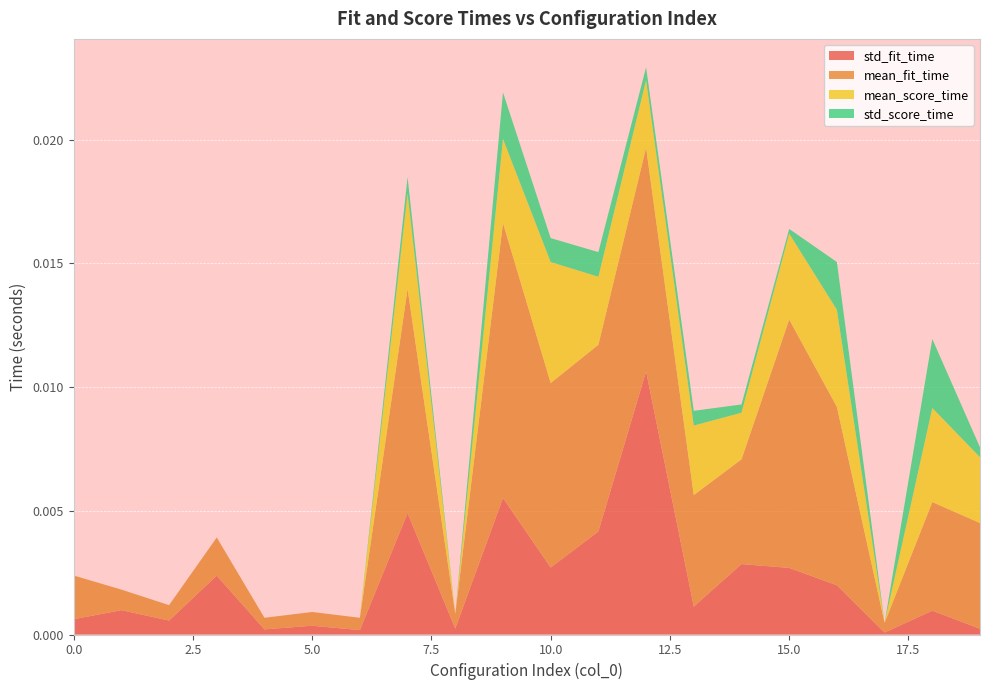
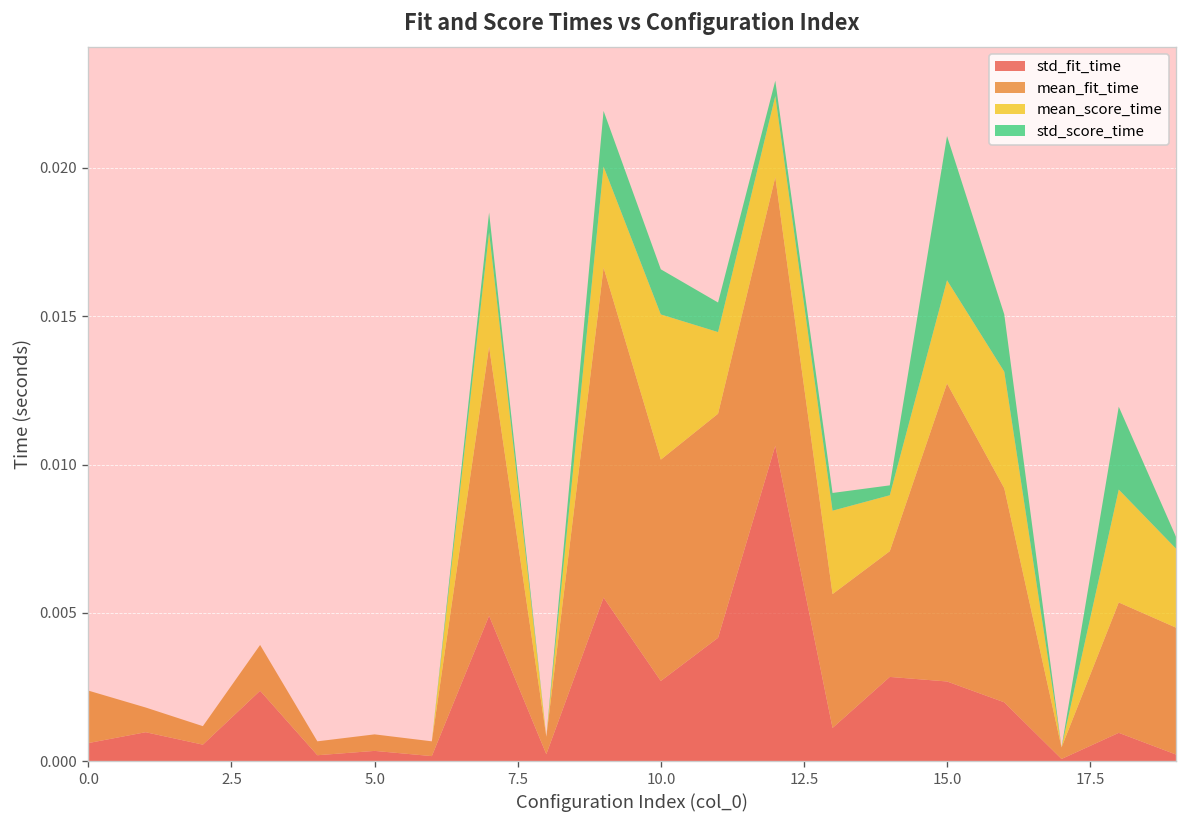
  {
    "mean_score_time": {
      "10.0": 0.0049,
      "15.0": 0.0035
    },
    "std_score_time": {
-     "10.0": 0.0010,
-     "15.0": 0.0002
+     "10.0": 0.0015,
+     "15.0": 0.0049
    }
  }
